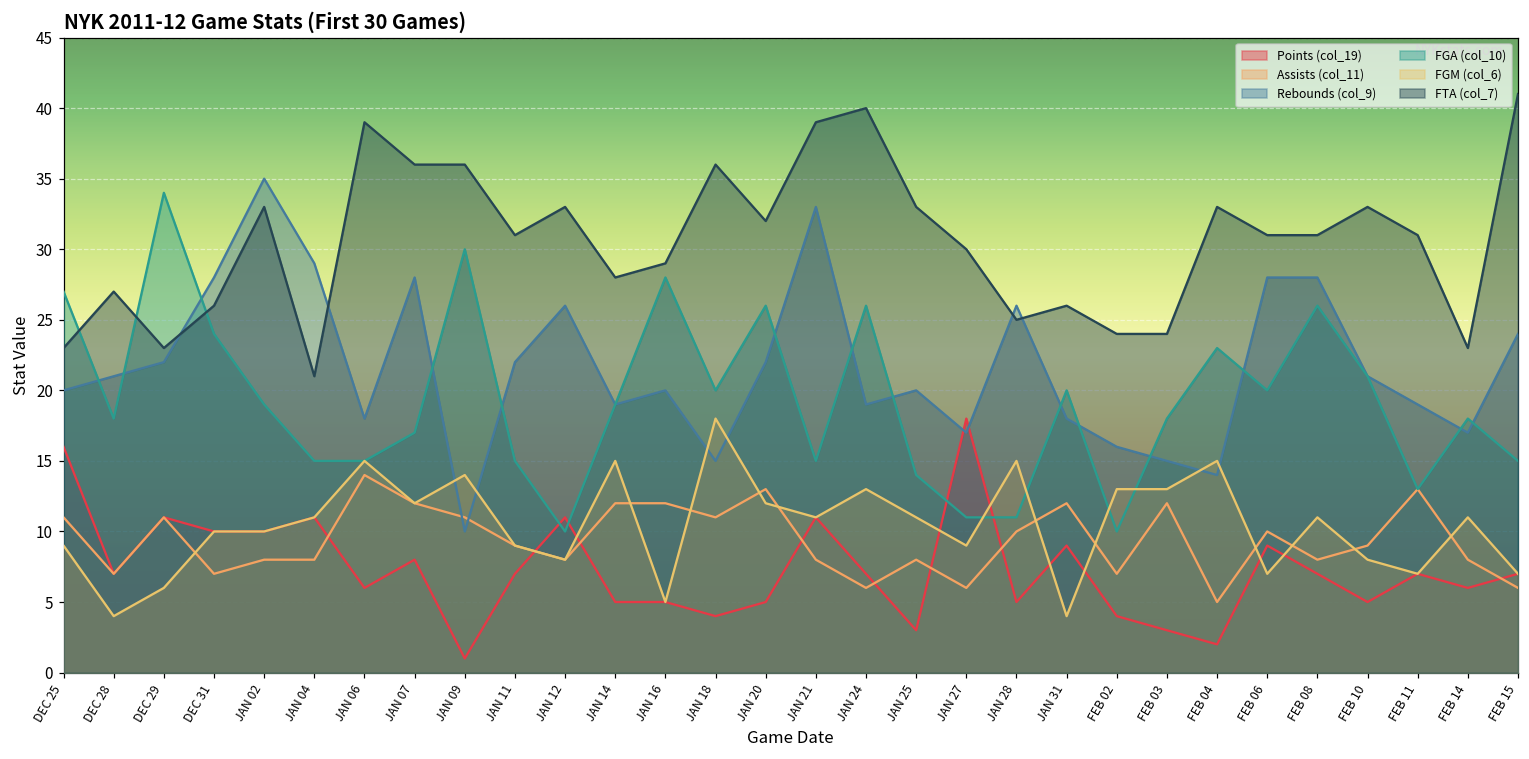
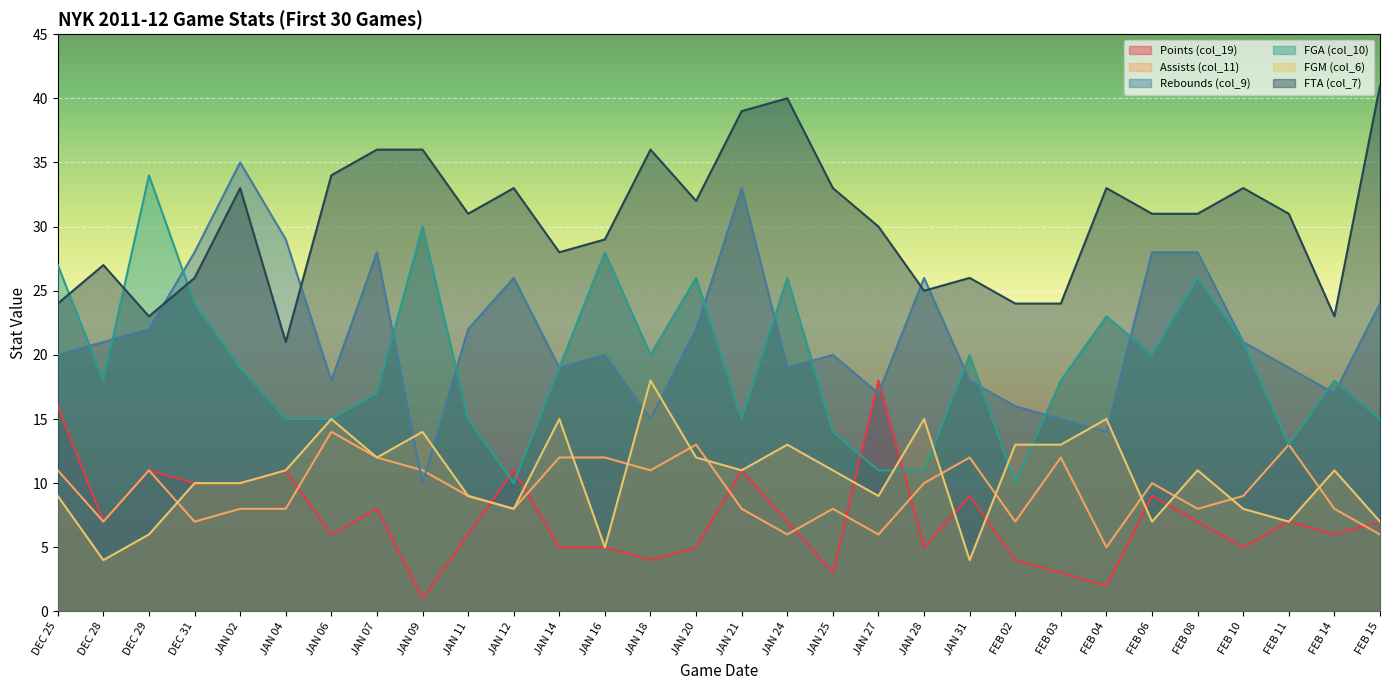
  {
    "Points (col_19)": {
      "DEC 25": 16,
      "JAN 06": 6,
      "JAN 07": 8,
      "JAN 09": 1,
-     "JAN 11": 7,
+     "JAN 11": 6,
      "JAN 12": 11,
      "JAN 14": 5,
      "JAN 18": 4,
      "JAN 20": 5,
      "JAN 24": 7,
      "JAN 25": 3,
      "JAN 27": 18,
      "JAN 28": 5,
      "JAN 31": 9,
      "FEB 02": 4,
      "FEB 03": 3,
      "FEB 04": 2,
      "FEB 06": 9,
      "FEB 08": 7,
      "FEB 10": 5,
      "FEB 14": 6
    },
    "FTA (col_7)": {
-     "DEC 25": 23,
+     "DEC 25": 24,
      "DEC 28": 27,
      "DEC 29": 23,
      "DEC 31": 26,
      "JAN 02": 33,
      "JAN 04": 21,
-     "JAN 06": 39,
+     "JAN 06": 34,
      "JAN 07": 36,
      "JAN 09": 36,
      "JAN 11": 31,
      "JAN 12": 33,
      "JAN 14": 28,
      "JAN 16": 29,
      "JAN 18": 36,
      "JAN 20": 32,
      "JAN 21": 39,
      "JAN 24": 40,
      "JAN 25": 33,
      "JAN 27": 30,
      "JAN 28": 25,
      "JAN 31": 26,
      "FEB 02": 24,
      "FEB 03": 24,
      "FEB 04": 33,
      "FEB 06": 31,
      "FEB 08": 31,
      "FEB 10": 33,
      "FEB 11": 31,
      "FEB 14": 23,
      "FEB 15": 41
    }
  }
